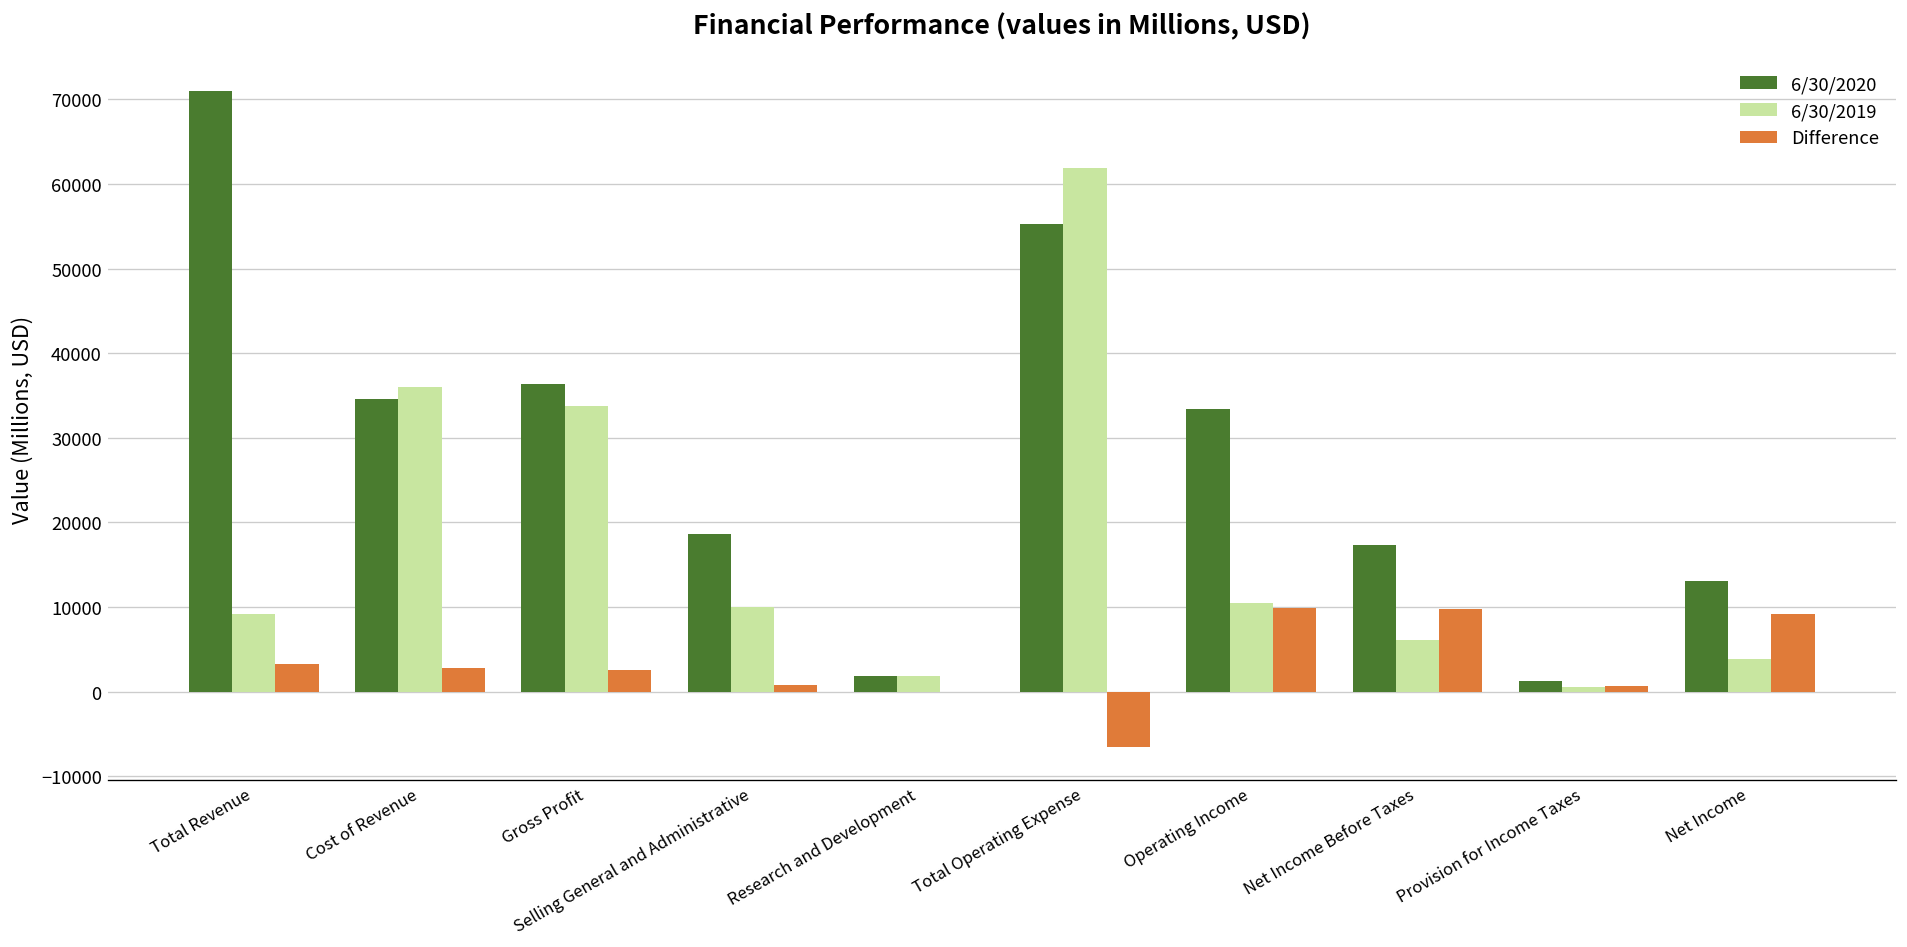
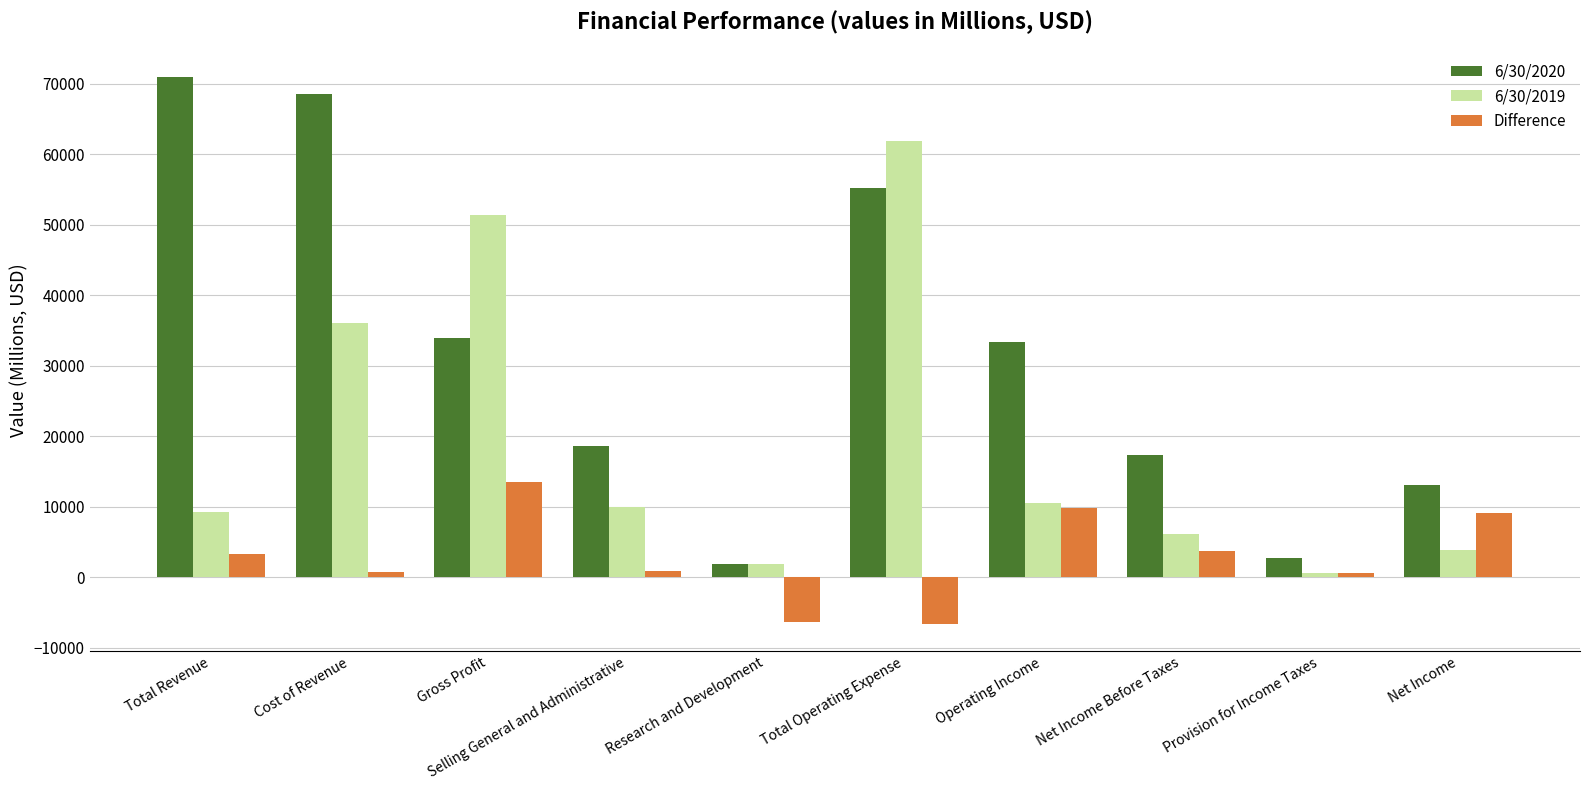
  {
    "6/30/2020": {
      "Total Revenue": 71000,
-     "Cost of Revenue": 35000,
-     "Gross Profit": 36000,
+     "Cost of Revenue": 69000,
+     "Gross Profit": 34000,
      "Selling General and Administrative": 19000,
      "Research and Development": 2000,
      "Total Operating Expense": 55000,
      "Operating Income": 33000,
      "Net Income Before Taxes": 17000,
-     "Provision for Income Taxes": 1000,
+     "Provision for Income Taxes": 3000,
      "Net Income": 13000
    },
    "6/30/2019": {
      "Total Revenue": 9000,
      "Cost of Revenue": 36000,
-     "Gross Profit": 34000,
+     "Gross Profit": 51000,
      "Selling General and Administrative": 10000,
      "Research and Development": 2000,
      "Total Operating Expense": 62000,
      "Operating Income": 11000,
      "Net Income Before Taxes": 6000,
      "Provision for Income Taxes": 1000,
      "Net Income": 4000
    },
    "Difference": {
      "Total Revenue": 3000,
-     "Cost of Revenue": 3000,
-     "Gross Profit": 3000,
+     "Cost of Revenue": 1000,
+     "Gross Profit": 14000,
      "Selling General and Administrative": 1000,
-     "Research and Development": 0,
+     "Research and Development": -6000,
      "Total Operating Expense": -7000,
      "Operating Income": 10000,
-     "Net Income Before Taxes": 10000,
+     "Net Income Before Taxes": 4000,
      "Provision for Income Taxes": 1000,
      "Net Income": 9000
    }
  }
